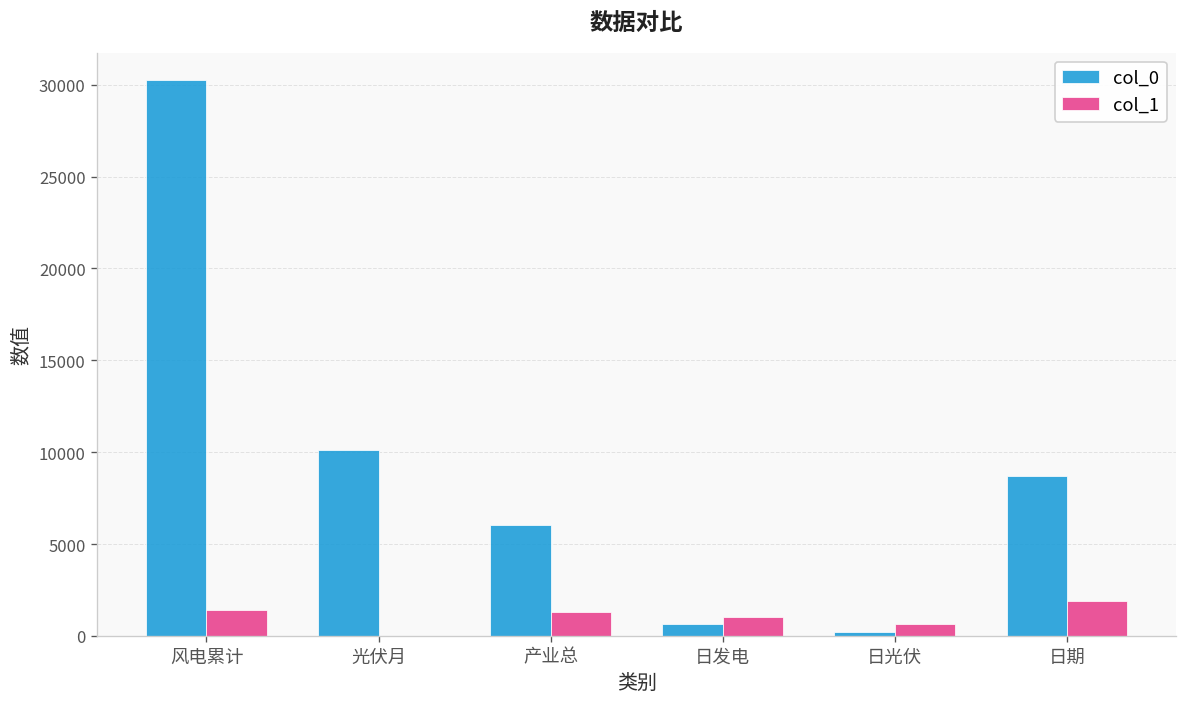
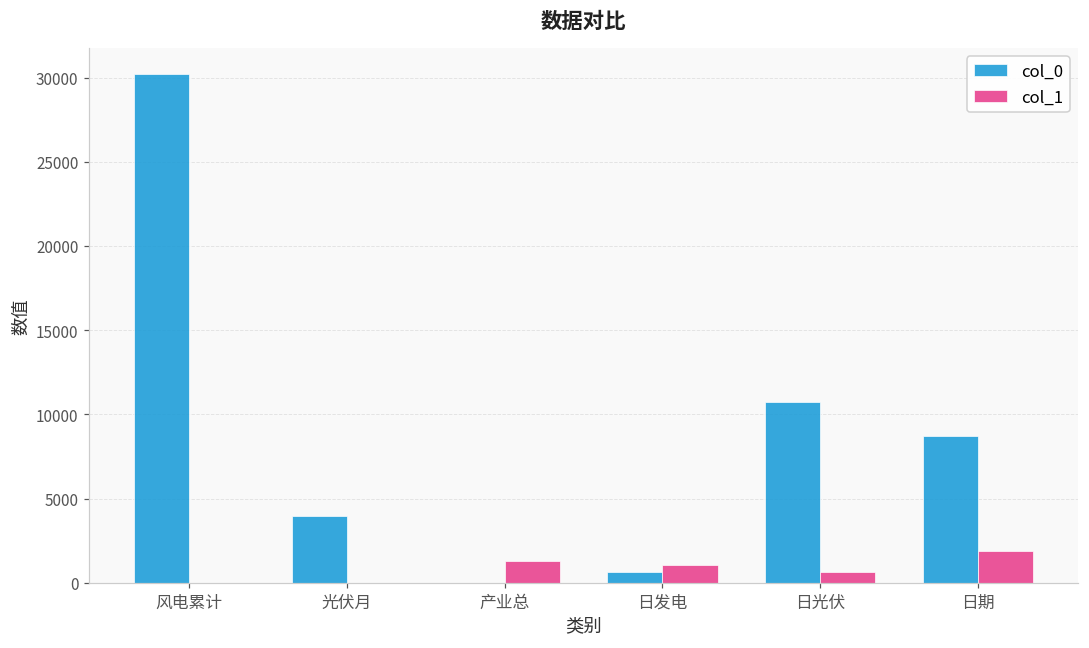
  {
    "col_0": {
      "风电累计": 30200,
-     "光伏月": 10100,
-     "产业总": 6100,
+     "光伏月": 4000,
+     "产业总": 0,
      "日发电": 700,
-     "日光伏": 200,
+     "日光伏": 10700,
      "日期": 8700
    },
    "col_1": {
-     "风电累计": 1400,
+     "风电累计": 0,
      "产业总": 1300,
      "日发电": 1100,
      "日光伏": 700,
      "日期": 1900
    }
  }
